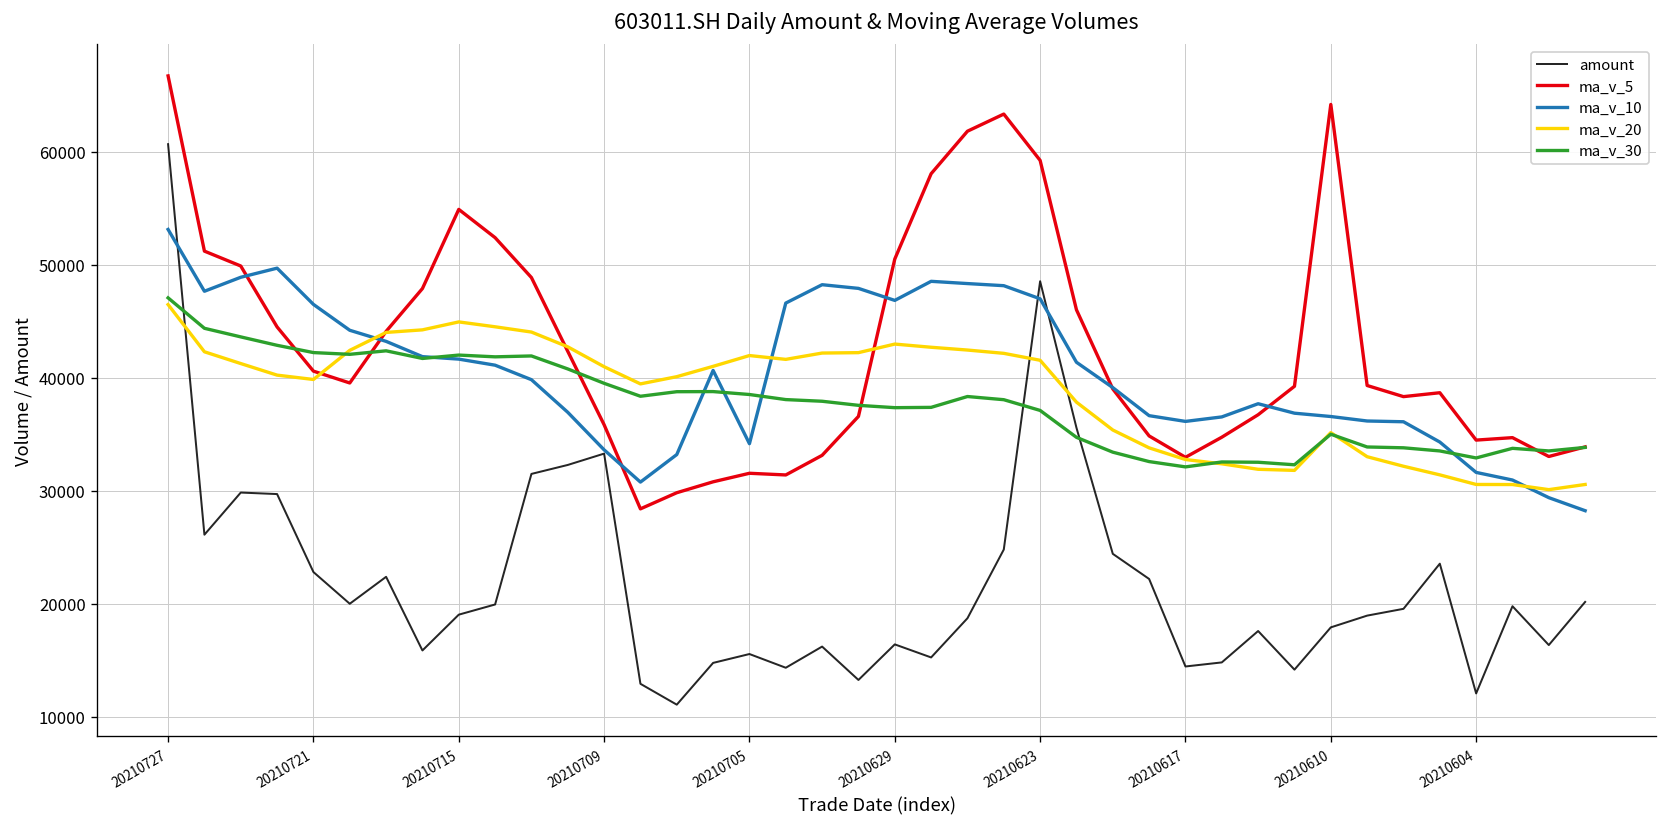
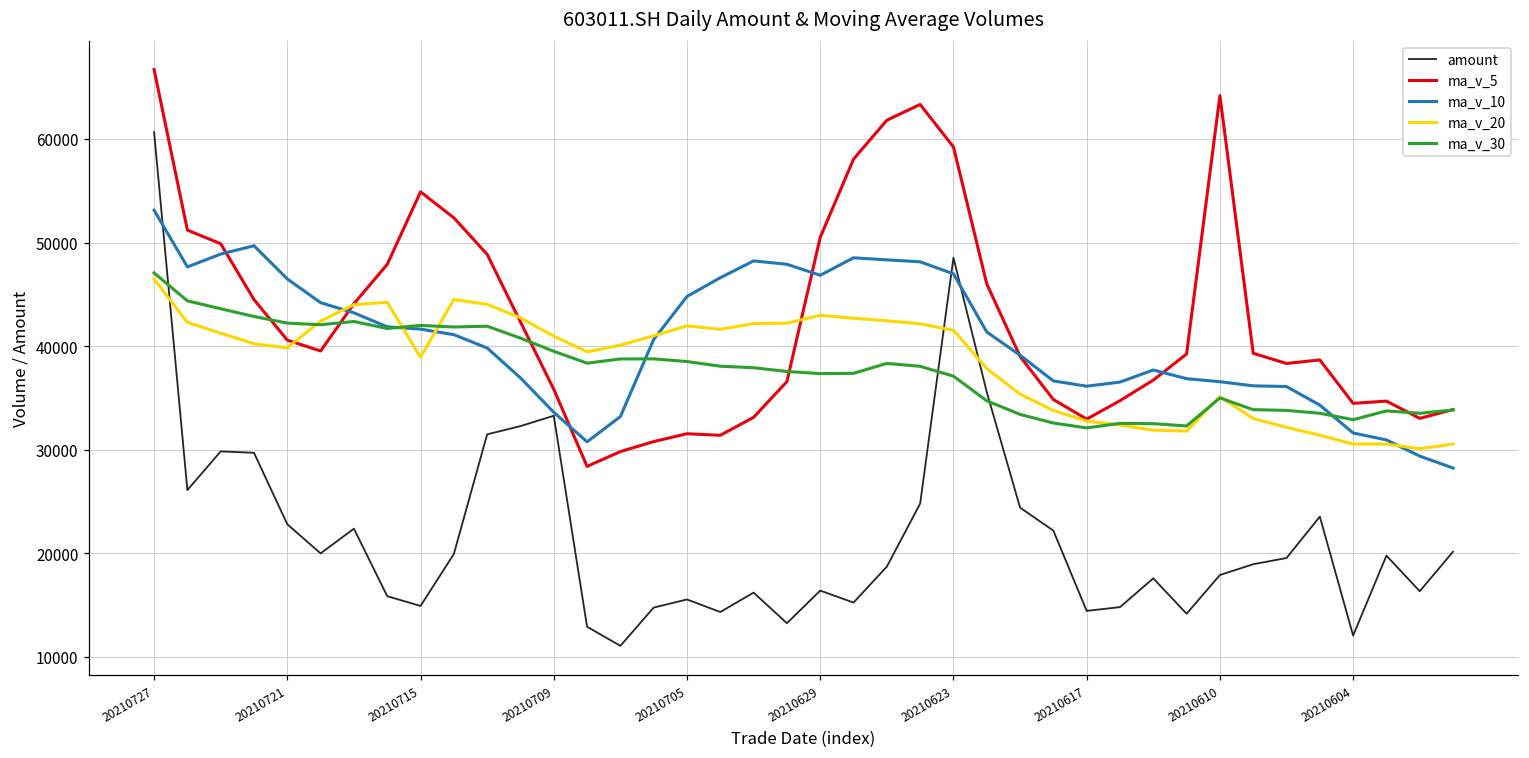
  {
    "amount": {
      "20210727": 61000,
      "20210721": 23000,
-     "20210715": 19000,
+     "20210715": 15000,
      "20210709": 33000,
      "20210705": 16000,
      "20210629": 16000,
      "20210623": 49000,
      "20210617": 14000,
      "20210610": 18000,
      "20210604": 12000
    },
    "ma_v_5": {
      "20210727": 67000,
      "20210721": 41000,
      "20210715": 55000,
      "20210709": 36000,
      "20210705": 32000,
      "20210629": 50000,
      "20210623": 59000,
      "20210610": 64000,
      "20210604": 34000
    },
    "ma_v_10": {
      "20210727": 53000,
      "20210721": 46000,
      "20210715": 42000,
      "20210709": 34000,
-     "20210705": 34000,
+     "20210705": 45000,
      "20210629": 47000,
      "20210623": 47000,
      "20210617": 36000,
      "20210610": 37000,
      "20210604": 32000
    },
    "ma_v_20": {
      "20210727": 46000,
      "20210721": 40000,
-     "20210715": 45000,
+     "20210715": 39000,
      "20210709": 41000,
      "20210705": 42000,
      "20210629": 43000,
      "20210623": 42000,
      "20210604": 31000
    },
    "ma_v_30": {
      "20210727": 47000,
      "20210721": 42000,
      "20210715": 42000,
      "20210709": 39000,
      "20210705": 39000,
      "20210629": 37000,
      "20210623": 37000,
      "20210617": 32000,
      "20210604": 33000
    }
  }
